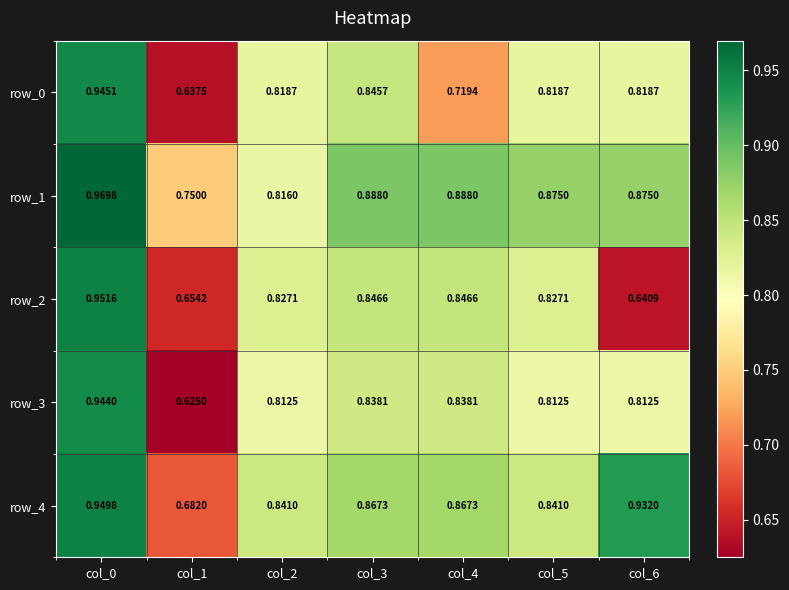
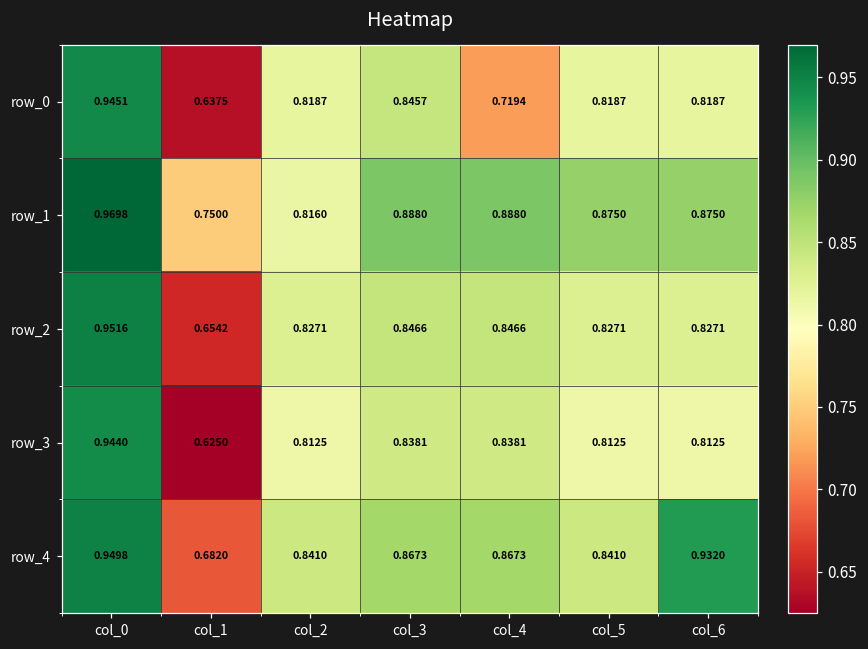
  {
    "row_0": {
      "col_0": 0.9451,
      "col_1": 0.6375,
      "col_2": 0.8187,
      "col_3": 0.8457,
      "col_4": 0.7194,
      "col_5": 0.8187,
      "col_6": 0.8187
    },
    "row_1": {
      "col_0": 0.9698,
      "col_1": 0.7500,
      "col_2": 0.8160,
      "col_3": 0.8880,
      "col_4": 0.8880,
      "col_5": 0.8750,
      "col_6": 0.8750
    },
    "row_2": {
      "col_0": 0.9516,
      "col_1": 0.6542,
      "col_2": 0.8271,
      "col_3": 0.8466,
      "col_4": 0.8466,
      "col_5": 0.8271,
-     "col_6": 0.6409
+     "col_6": 0.8271
    },
    "row_3": {
      "col_0": 0.9440,
      "col_1": 0.6250,
      "col_2": 0.8125,
      "col_3": 0.8381,
      "col_4": 0.8381,
      "col_5": 0.8125,
      "col_6": 0.8125
    },
    "row_4": {
      "col_0": 0.9498,
      "col_1": 0.6820,
      "col_2": 0.8410,
      "col_3": 0.8673,
      "col_4": 0.8673,
      "col_5": 0.8410,
      "col_6": 0.9320
    }
  }
